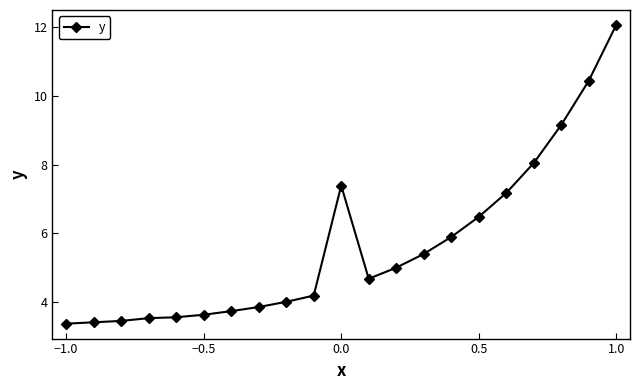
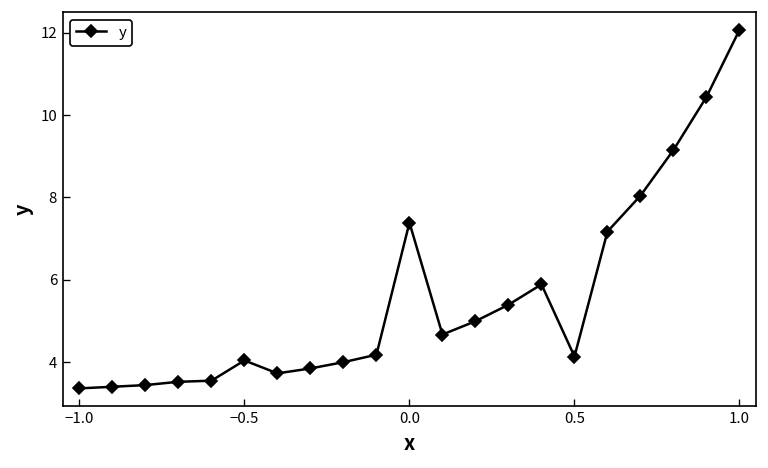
  {
    "−1.0": 3.4,
-   "−0.5": 3.6,
+   "−0.5": 4.0,
    "0.0": 7.4,
-   "0.5": 6.5,
+   "0.5": 4.1,
    "1.0": 12.1
  }
